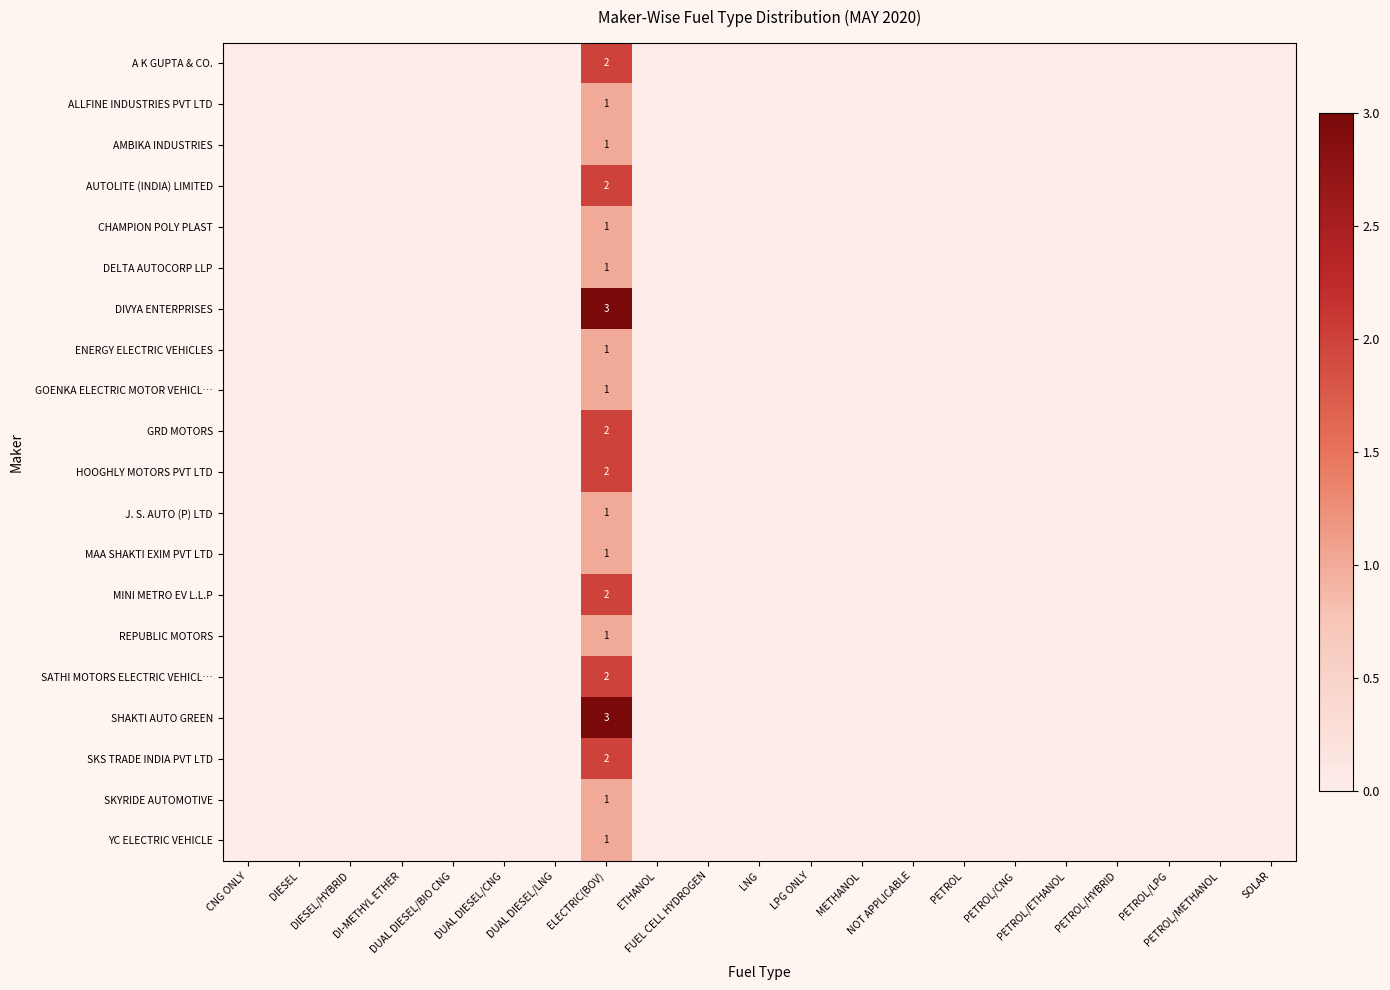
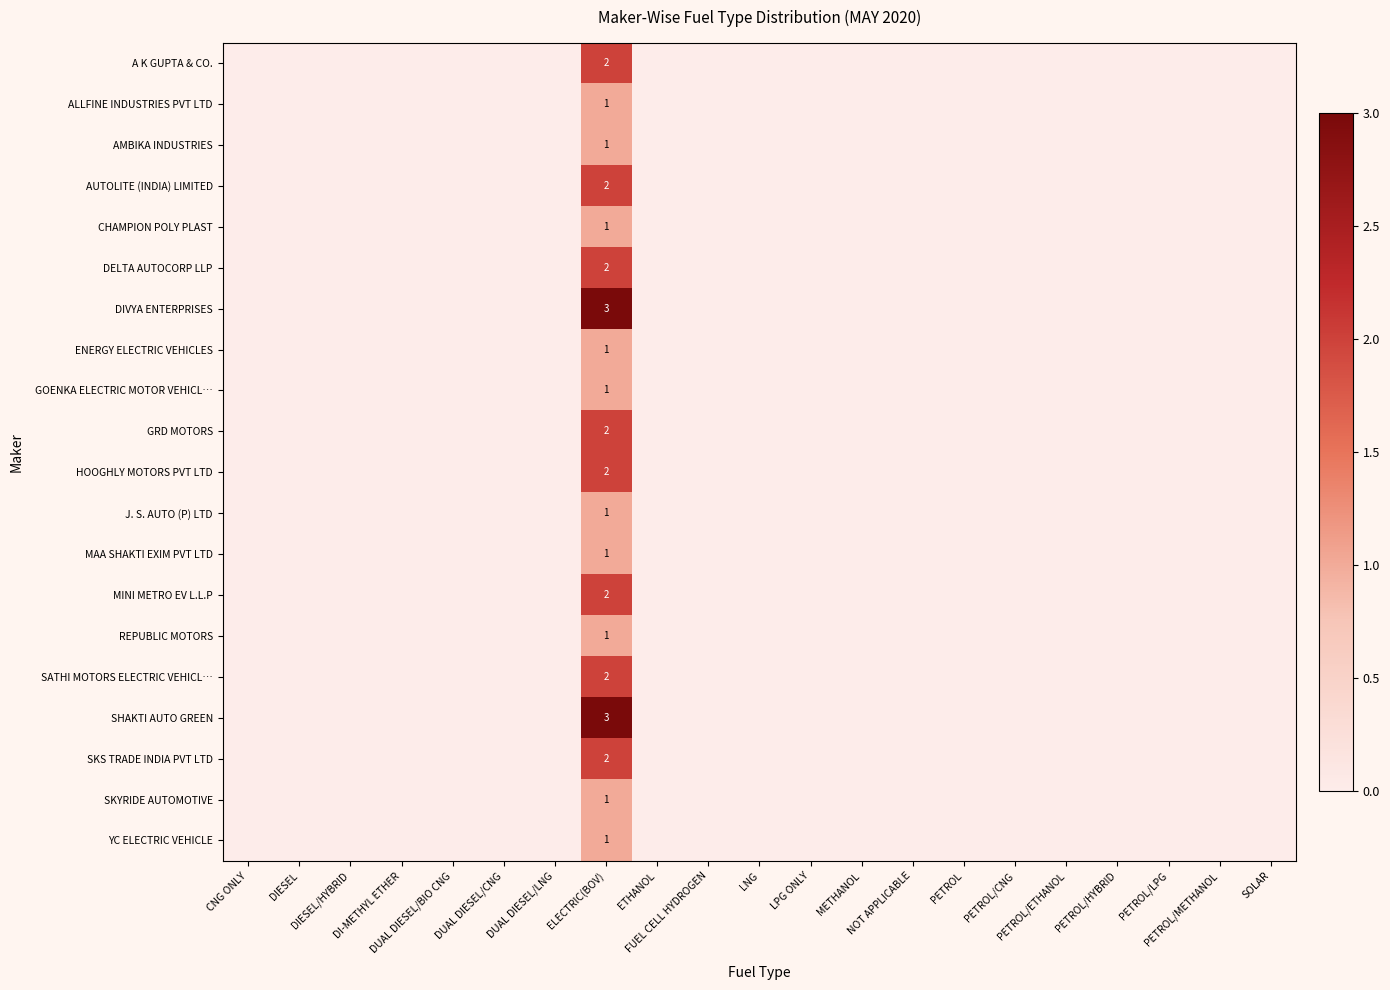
  {
    "A K GUPTA & CO.": {
      "ELECTRIC(BOV)": 2
    },
    "ALLFINE INDUSTRIES PVT LTD": {
      "ELECTRIC(BOV)": 1
    },
    "AMBIKA INDUSTRIES": {
      "ELECTRIC(BOV)": 1
    },
    "AUTOLITE (INDIA) LIMITED": {
      "ELECTRIC(BOV)": 2
    },
    "CHAMPION POLY PLAST": {
      "ELECTRIC(BOV)": 1
    },
    "DELTA AUTOCORP LLP": {
-     "ELECTRIC(BOV)": 1
+     "ELECTRIC(BOV)": 2
    },
    "DIVYA ENTERPRISES": {
      "ELECTRIC(BOV)": 3
    },
    "ENERGY ELECTRIC VEHICLES": {
      "ELECTRIC(BOV)": 1
    },
    "GOENKA ELECTRIC MOTOR VEHICL…": {
      "ELECTRIC(BOV)": 1
    },
    "GRD MOTORS": {
      "ELECTRIC(BOV)": 2
    },
    "HOOGHLY MOTORS PVT LTD": {
      "ELECTRIC(BOV)": 2
    },
    "J. S. AUTO (P) LTD": {
      "ELECTRIC(BOV)": 1
    },
    "MAA SHAKTI EXIM PVT LTD": {
      "ELECTRIC(BOV)": 1
    },
    "MINI METRO EV L.L.P": {
      "ELECTRIC(BOV)": 2
    },
    "REPUBLIC MOTORS": {
      "ELECTRIC(BOV)": 1
    },
    "SATHI MOTORS ELECTRIC VEHICL…": {
      "ELECTRIC(BOV)": 2
    },
    "SHAKTI AUTO GREEN": {
      "ELECTRIC(BOV)": 3
    },
    "SKS TRADE INDIA PVT LTD": {
      "ELECTRIC(BOV)": 2
    },
    "SKYRIDE AUTOMOTIVE": {
      "ELECTRIC(BOV)": 1
    },
    "YC ELECTRIC VEHICLE": {
      "ELECTRIC(BOV)": 1
    }
  }
